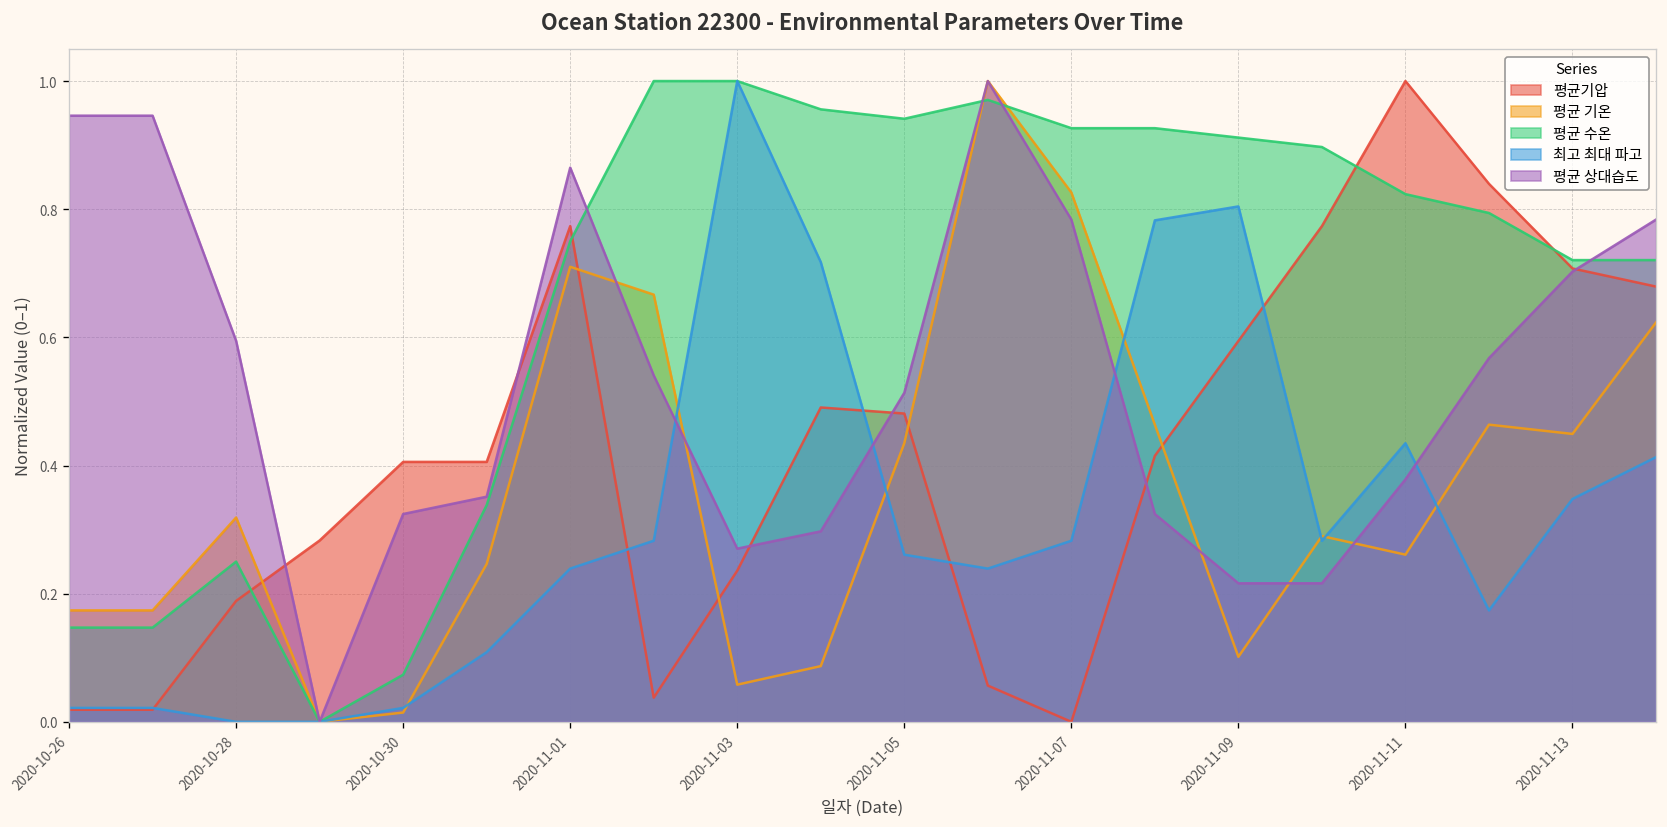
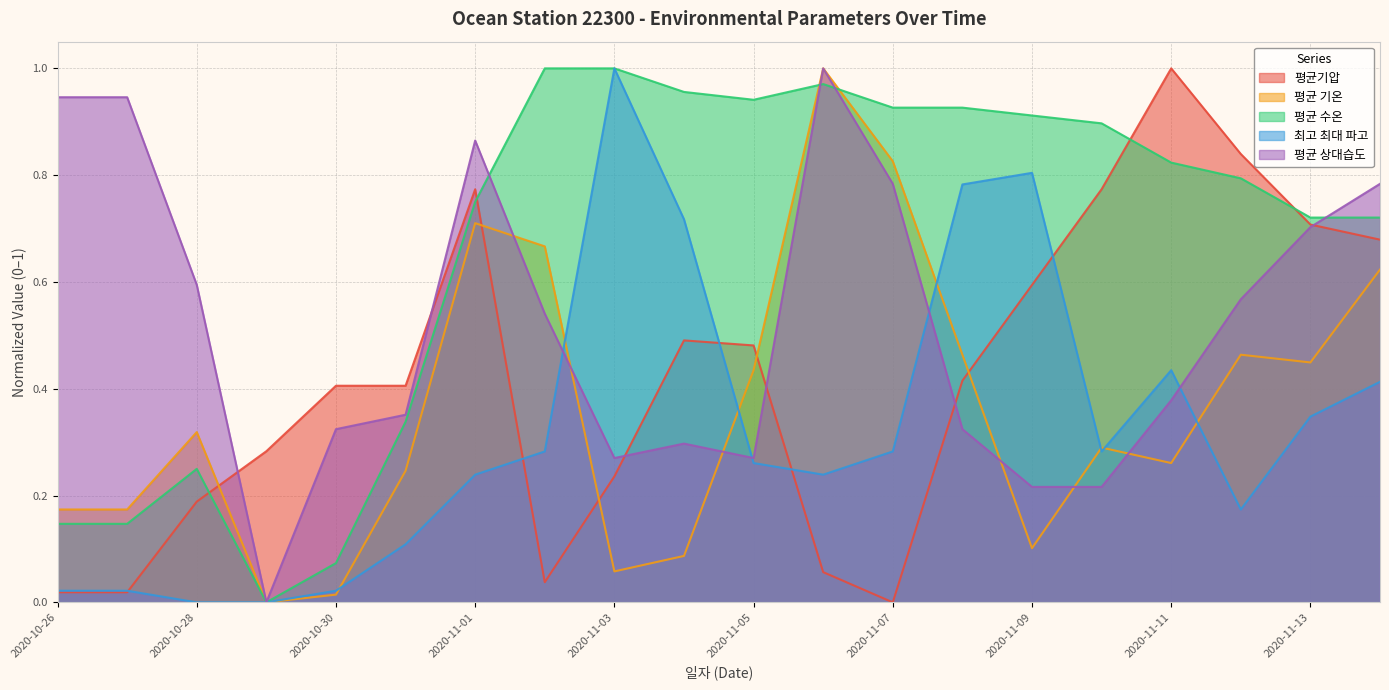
  {
    "평균기압": {
      "2020-10-28": 0.19,
      "2020-10-30": 0.41,
      "2020-11-01": 0.77,
      "2020-11-03": 0.24,
      "2020-11-05": 0.48,
      "2020-11-07": 0.00,
      "2020-11-09": 0.59,
      "2020-11-11": 1.00,
      "2020-11-13": 0.71
    },
    "평균 기온": {
      "2020-10-26": 0.17,
      "2020-10-28": 0.32,
      "2020-10-30": 0.01,
      "2020-11-01": 0.71,
      "2020-11-03": 0.06,
      "2020-11-05": 0.43,
      "2020-11-07": 0.83,
      "2020-11-09": 0.10,
      "2020-11-11": 0.26,
      "2020-11-13": 0.45
    },
    "평균 수온": {
      "2020-10-26": 0.15,
      "2020-10-28": 0.25,
      "2020-10-30": 0.07,
      "2020-11-01": 0.75,
      "2020-11-05": 0.94,
      "2020-11-07": 0.93,
      "2020-11-09": 0.91,
      "2020-11-11": 0.82,
      "2020-11-13": 0.72
    },
    "최고 최대 파고": {
      "2020-10-28": 0.00,
      "2020-10-30": 0.02,
      "2020-11-01": 0.24,
      "2020-11-05": 0.26,
      "2020-11-07": 0.28,
      "2020-11-09": 0.80,
      "2020-11-11": 0.43,
      "2020-11-13": 0.35
    },
    "평균 상대습도": {
      "2020-10-26": 0.95,
      "2020-10-28": 0.59,
      "2020-10-30": 0.32,
      "2020-11-01": 0.86,
      "2020-11-03": 0.27,
-     "2020-11-05": 0.51,
+     "2020-11-05": 0.27,
      "2020-11-07": 0.78,
      "2020-11-09": 0.22,
      "2020-11-11": 0.38,
      "2020-11-13": 0.70
    }
  }
